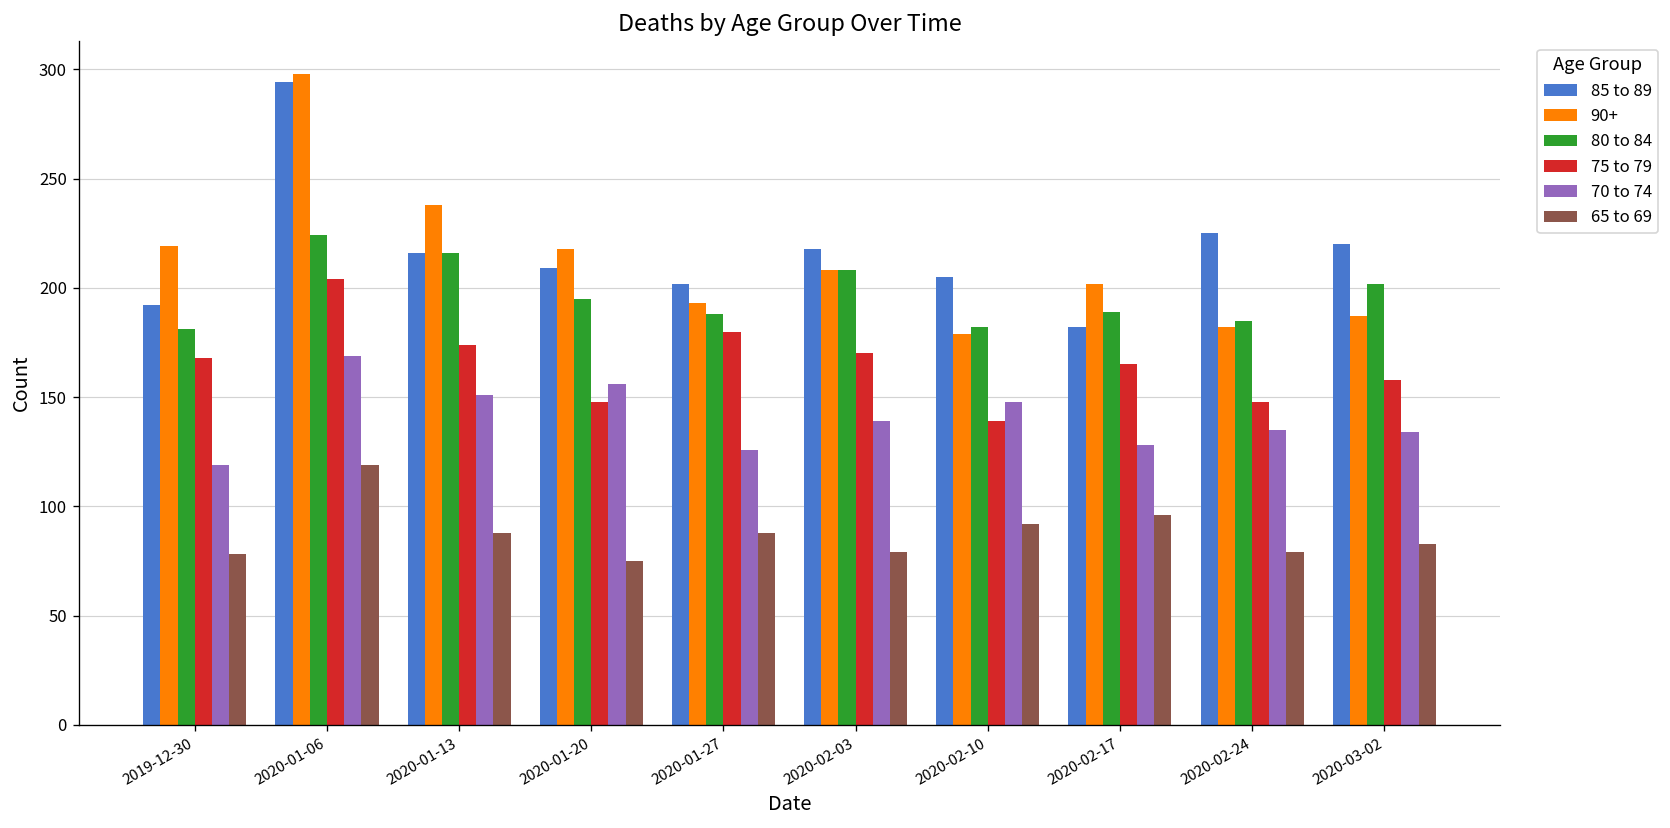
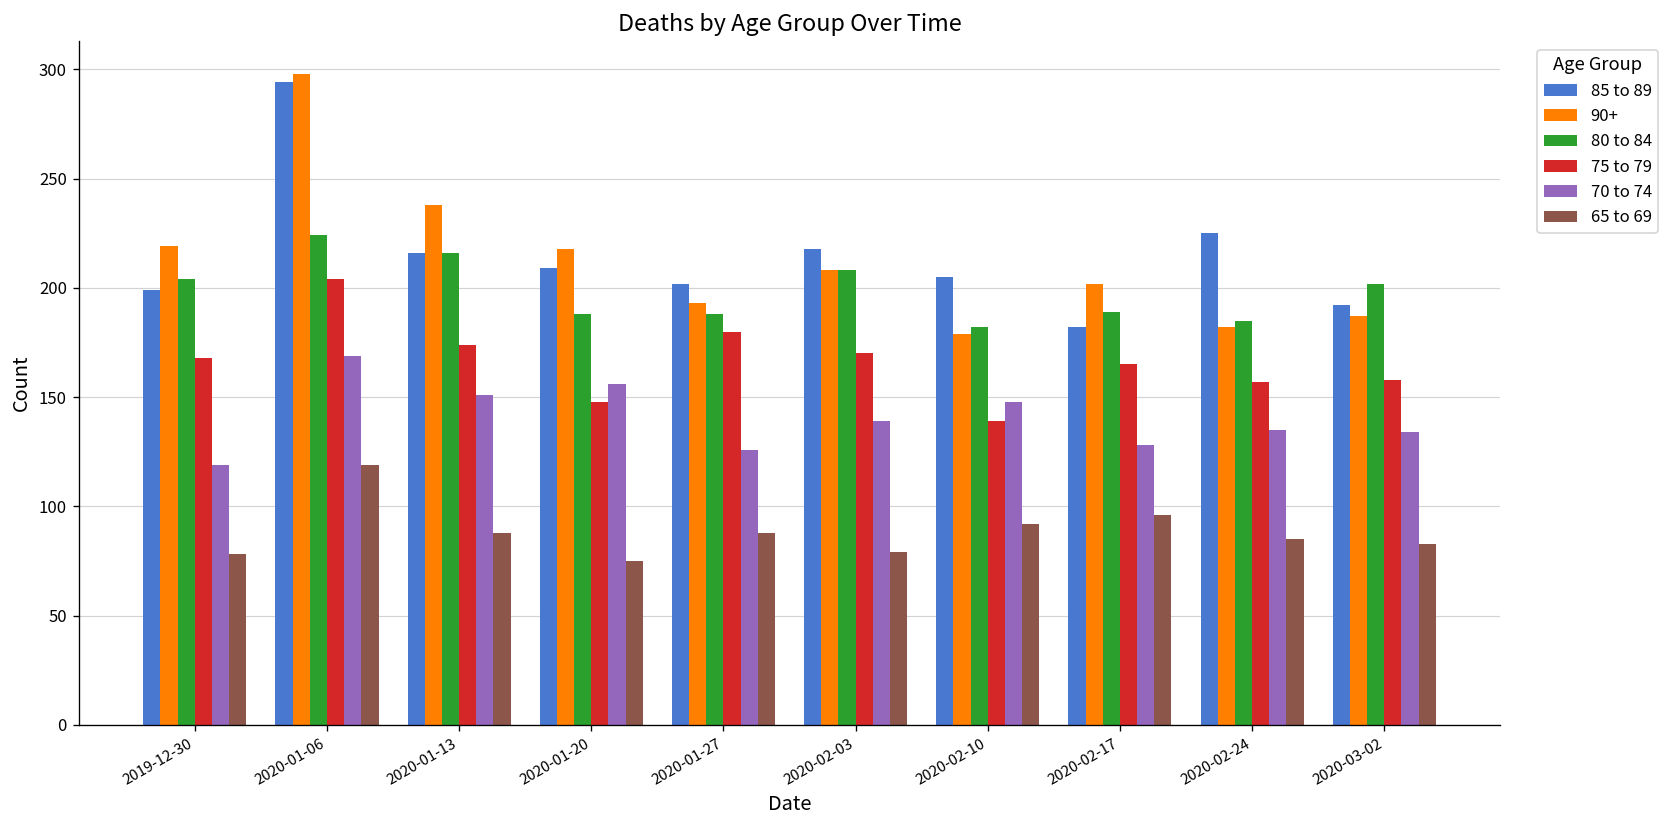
  {
    "85 to 89": {
-     "2019-12-30": 192,
+     "2019-12-30": 199,
      "2020-01-06": 294,
      "2020-01-13": 216,
      "2020-01-20": 209,
      "2020-01-27": 202,
      "2020-02-03": 218,
      "2020-02-10": 205,
      "2020-02-17": 182,
      "2020-02-24": 225,
-     "2020-03-02": 220
+     "2020-03-02": 192
    },
    "90+": {
      "2019-12-30": 219,
      "2020-01-06": 298,
      "2020-01-13": 238,
      "2020-01-20": 218,
      "2020-01-27": 193,
      "2020-02-03": 208,
      "2020-02-10": 179,
      "2020-02-17": 202,
      "2020-02-24": 182,
      "2020-03-02": 187
    },
    "80 to 84": {
-     "2019-12-30": 181,
+     "2019-12-30": 204,
      "2020-01-06": 224,
      "2020-01-13": 216,
-     "2020-01-20": 195,
+     "2020-01-20": 188,
      "2020-01-27": 188,
      "2020-02-03": 208,
      "2020-02-10": 182,
      "2020-02-17": 189,
      "2020-02-24": 185,
      "2020-03-02": 202
    },
    "75 to 79": {
      "2019-12-30": 168,
      "2020-01-06": 204,
      "2020-01-13": 174,
      "2020-01-20": 148,
      "2020-01-27": 180,
      "2020-02-03": 170,
      "2020-02-10": 139,
      "2020-02-17": 165,
-     "2020-02-24": 148,
+     "2020-02-24": 157,
      "2020-03-02": 158
    },
    "70 to 74": {
      "2019-12-30": 119,
      "2020-01-06": 169,
      "2020-01-13": 151,
      "2020-01-20": 156,
      "2020-01-27": 126,
      "2020-02-03": 139,
      "2020-02-10": 148,
      "2020-02-17": 128,
      "2020-02-24": 135,
      "2020-03-02": 134
    },
    "65 to 69": {
      "2019-12-30": 78,
      "2020-01-06": 119,
      "2020-01-13": 88,
      "2020-01-20": 75,
      "2020-01-27": 88,
      "2020-02-03": 79,
      "2020-02-10": 92,
      "2020-02-17": 96,
-     "2020-02-24": 79,
+     "2020-02-24": 85,
      "2020-03-02": 83
    }
  }
